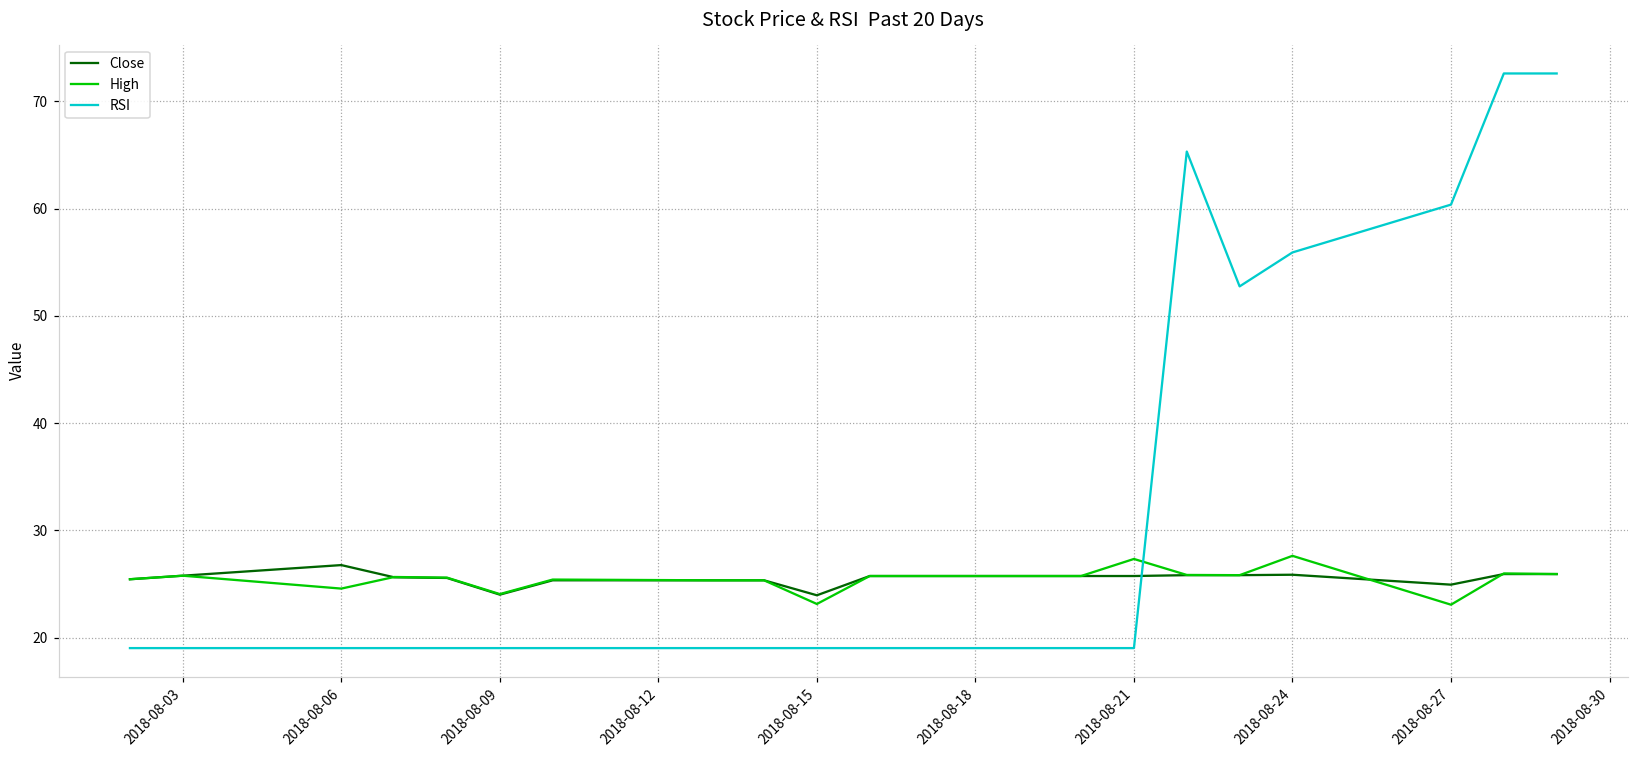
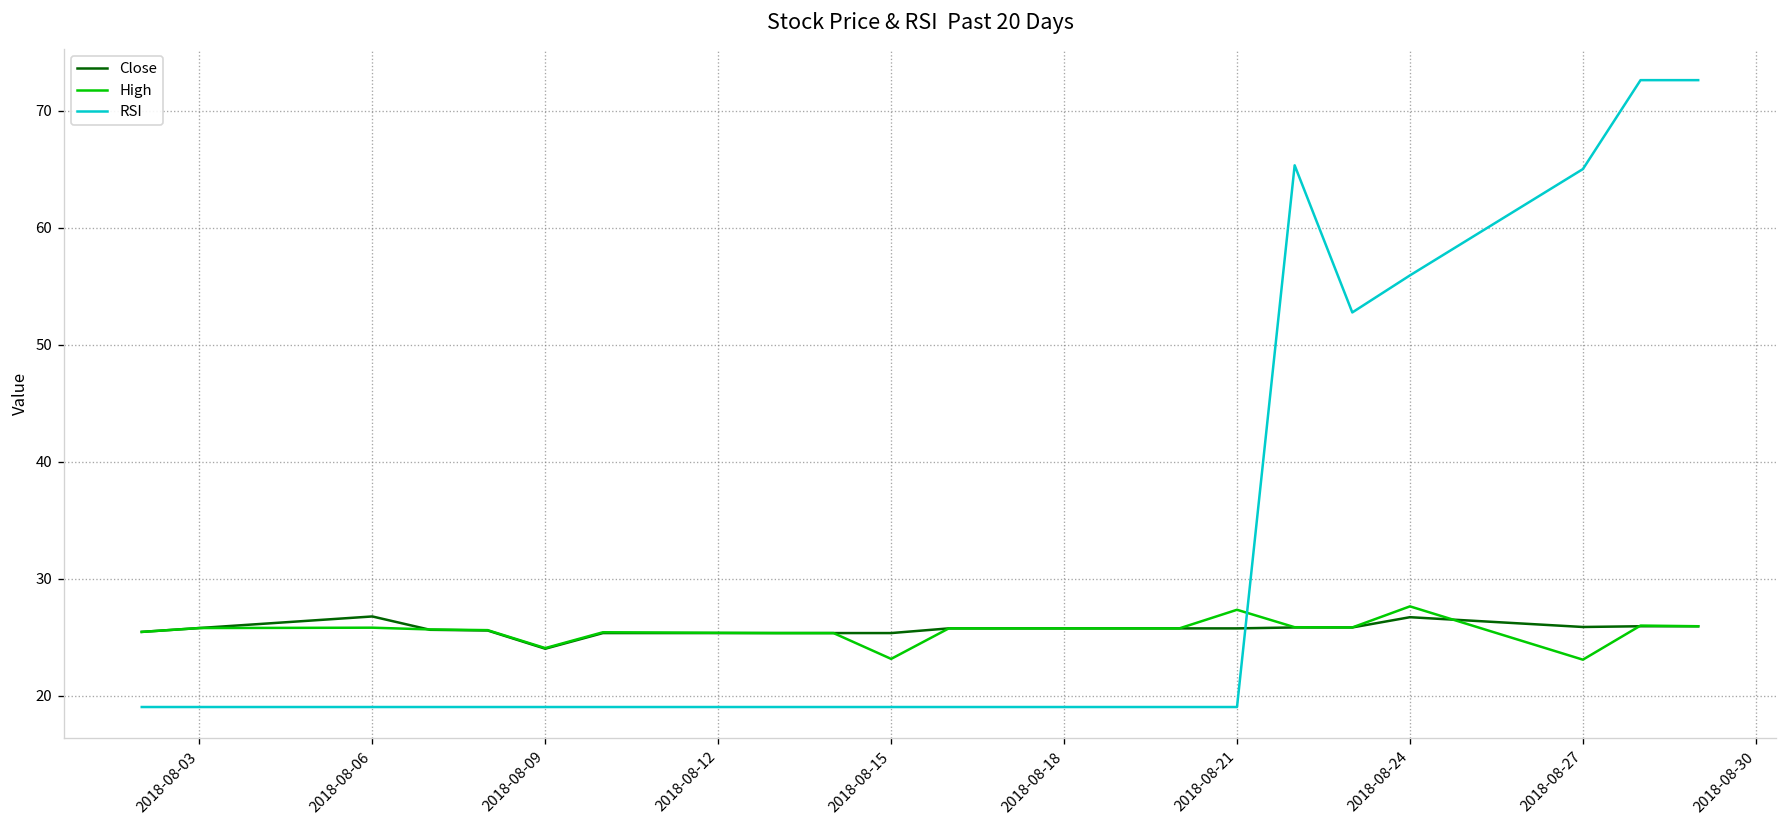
  {
    "Close": {
      "2018-08-06": 27,
-     "2018-08-15": 24,
+     "2018-08-15": 25,
      "2018-08-21": 26,
-     "2018-08-24": 26,
-     "2018-08-27": 25
+     "2018-08-24": 27,
+     "2018-08-27": 26
    },
    "High": {
-     "2018-08-06": 25,
+     "2018-08-06": 26,
      "2018-08-15": 23,
      "2018-08-21": 27,
      "2018-08-24": 28,
      "2018-08-27": 23
    },
    "RSI": {
      "2018-08-03": 19,
      "2018-08-06": 19,
      "2018-08-09": 19,
      "2018-08-15": 19,
      "2018-08-21": 19,
      "2018-08-24": 56,
-     "2018-08-27": 60
+     "2018-08-27": 65
    }
  }
